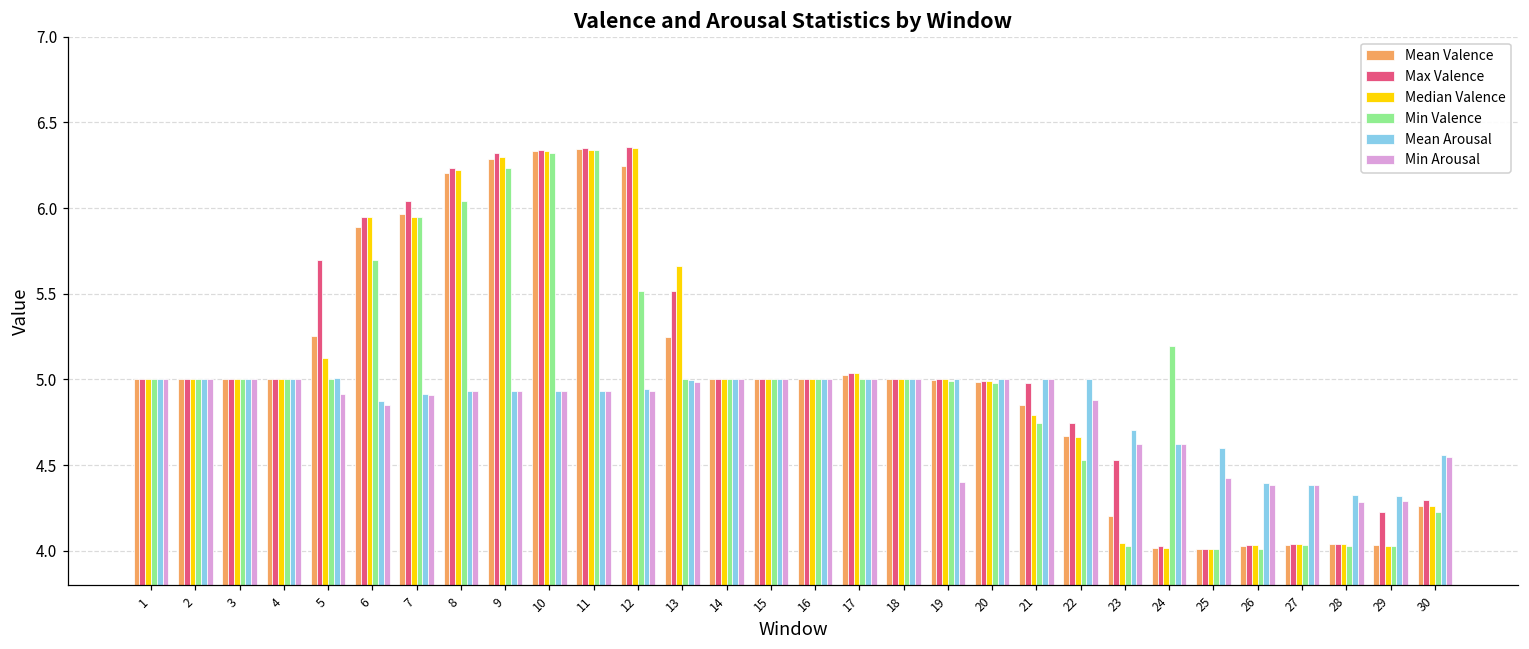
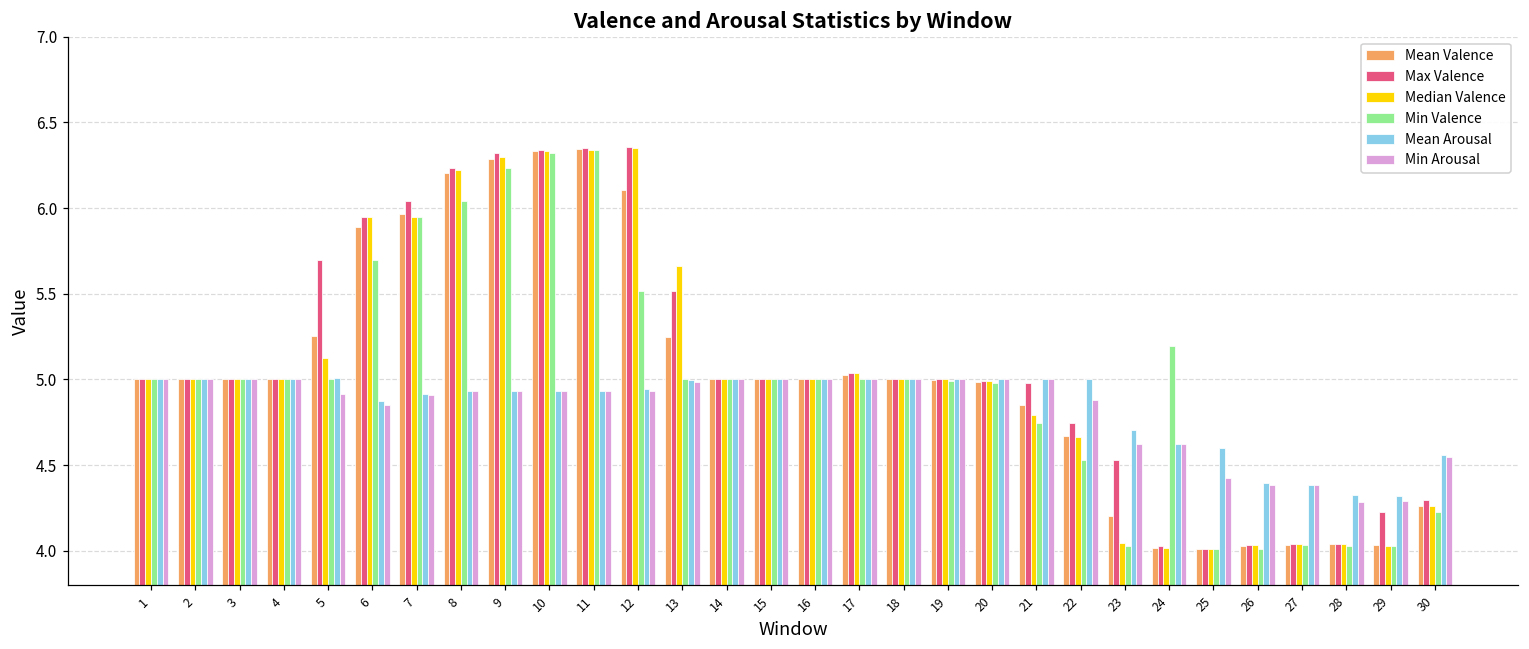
  {
    "Mean Valence": {
      "1": 5.00,
      "2": 5.00,
      "3": 5.00,
      "4": 5.00,
      "5": 5.25,
      "6": 5.89,
      "7": 5.97,
      "8": 6.20,
      "9": 6.28,
      "10": 6.33,
      "11": 6.34,
-     "12": 6.25,
+     "12": 6.11,
      "13": 5.25,
      "14": 5.00,
      "15": 5.00,
      "16": 5.00,
      "17": 5.03,
      "18": 5.00,
      "19": 5.00,
      "20": 4.99,
      "21": 4.85,
      "22": 4.67,
      "23": 4.20,
      "24": 4.02,
      "25": 4.01,
      "26": 4.03,
      "27": 4.04,
      "28": 4.04,
      "29": 4.03,
      "30": 4.26
    },
    "Max Valence": {
      "1": 5.00,
      "2": 5.00,
      "3": 5.00,
      "4": 5.00,
      "5": 5.70,
      "6": 5.95,
      "7": 6.04,
      "8": 6.23,
      "9": 6.32,
      "10": 6.34,
      "11": 6.35,
      "12": 6.36,
      "13": 5.52,
      "14": 5.00,
      "15": 5.00,
      "16": 5.00,
      "17": 5.04,
      "18": 5.00,
      "19": 5.00,
      "20": 4.99,
      "21": 4.98,
      "22": 4.75,
      "23": 4.53,
      "24": 4.03,
      "25": 4.01,
      "26": 4.03,
      "27": 4.04,
      "28": 4.04,
      "29": 4.22,
      "30": 4.30
    },
    "Median Valence": {
      "1": 5.00,
      "2": 5.00,
      "3": 5.00,
      "4": 5.00,
      "5": 5.13,
      "6": 5.95,
      "7": 5.95,
      "8": 6.22,
      "9": 6.30,
      "10": 6.33,
      "11": 6.34,
      "12": 6.35,
      "13": 5.66,
      "14": 5.00,
      "15": 5.00,
      "16": 5.00,
      "17": 5.04,
      "18": 5.00,
      "19": 5.00,
      "20": 4.99,
      "21": 4.79,
      "22": 4.67,
      "23": 4.05,
      "24": 4.02,
      "25": 4.01,
      "26": 4.03,
      "27": 4.04,
      "28": 4.04,
      "29": 4.03,
      "30": 4.26
    },
    "Min Valence": {
      "1": 5.00,
      "2": 5.00,
      "3": 5.00,
      "4": 5.00,
      "5": 5.00,
      "6": 5.70,
      "7": 5.95,
      "8": 6.04,
      "9": 6.23,
      "10": 6.32,
      "11": 6.34,
      "12": 5.52,
      "13": 5.00,
      "14": 5.00,
      "15": 5.00,
      "16": 5.00,
      "17": 5.00,
      "18": 5.00,
      "19": 4.99,
      "20": 4.98,
      "21": 4.75,
      "22": 4.53,
      "23": 4.03,
      "24": 5.20,
      "25": 4.01,
      "26": 4.01,
      "27": 4.03,
      "28": 4.03,
      "29": 4.03,
      "30": 4.22
    },
    "Mean Arousal": {
      "1": 5.00,
      "2": 5.00,
      "3": 5.00,
      "4": 5.00,
      "5": 5.01,
      "6": 4.87,
      "7": 4.92,
      "8": 4.93,
      "9": 4.93,
      "10": 4.93,
      "11": 4.93,
      "12": 4.94,
      "13": 5.00,
      "14": 5.00,
      "15": 5.00,
      "16": 5.00,
      "17": 5.00,
      "18": 5.00,
      "19": 5.00,
      "20": 5.00,
      "21": 5.00,
      "22": 5.00,
      "23": 4.71,
      "24": 4.62,
      "25": 4.60,
      "26": 4.39,
      "27": 4.38,
      "28": 4.32,
      "29": 4.32,
      "30": 4.56
    },
    "Min Arousal": {
      "1": 5.0,
      "2": 5.0,
      "3": 5.0,
      "4": 5.0,
      "5": 4.9,
      "6": 4.85,
      "7": 4.9,
      "8": 4.93,
      "9": 4.93,
      "10": 4.93,
      "11": 4.93,
      "12": 4.93,
      "13": 4.98,
      "14": 5.0,
      "15": 5.0,
      "16": 5.0,
      "17": 5.0,
      "18": 5.0,
-     "19": 4.4,
+     "19": 5.0,
      "20": 5.0,
      "21": 5.0,
      "22": 4.88,
      "23": 4.62,
      "24": 4.62,
      "25": 4.42,
      "26": 4.38,
      "27": 4.38,
      "28": 4.28,
      "29": 4.3,
      "30": 4.55
    }
  }
